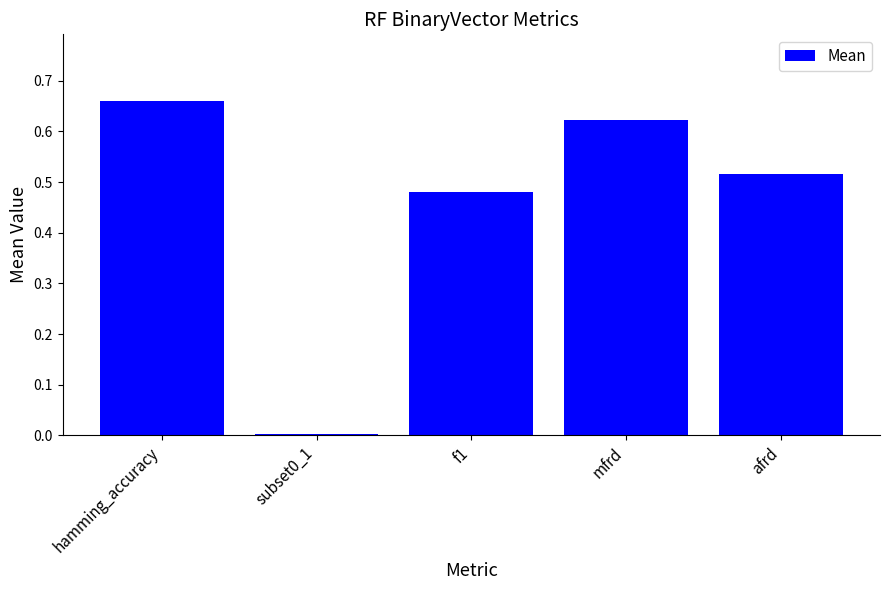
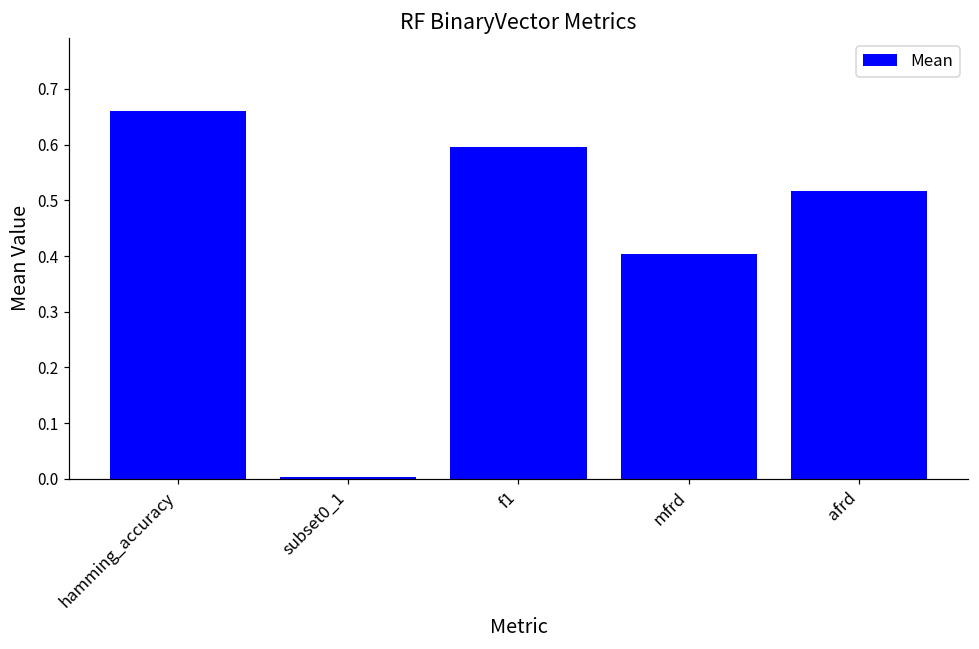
  {
    "hamming_accuracy": 0.66,
-   "f1": 0.48,
-   "mfrd": 0.62,
+   "f1": 0.60,
+   "mfrd": 0.40,
    "afrd": 0.52
  }
